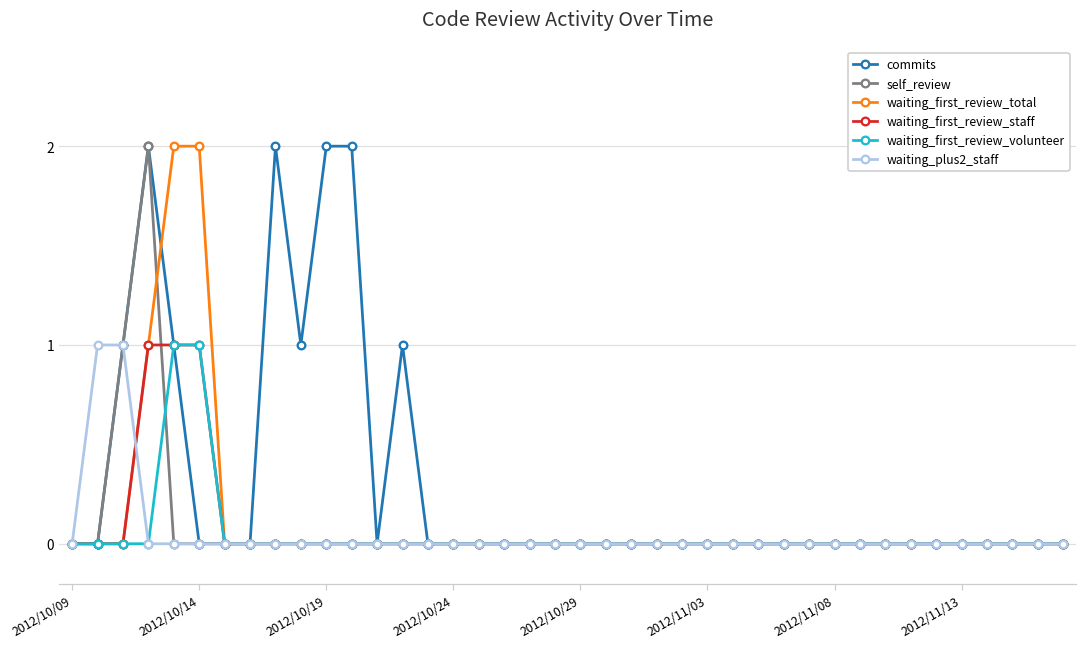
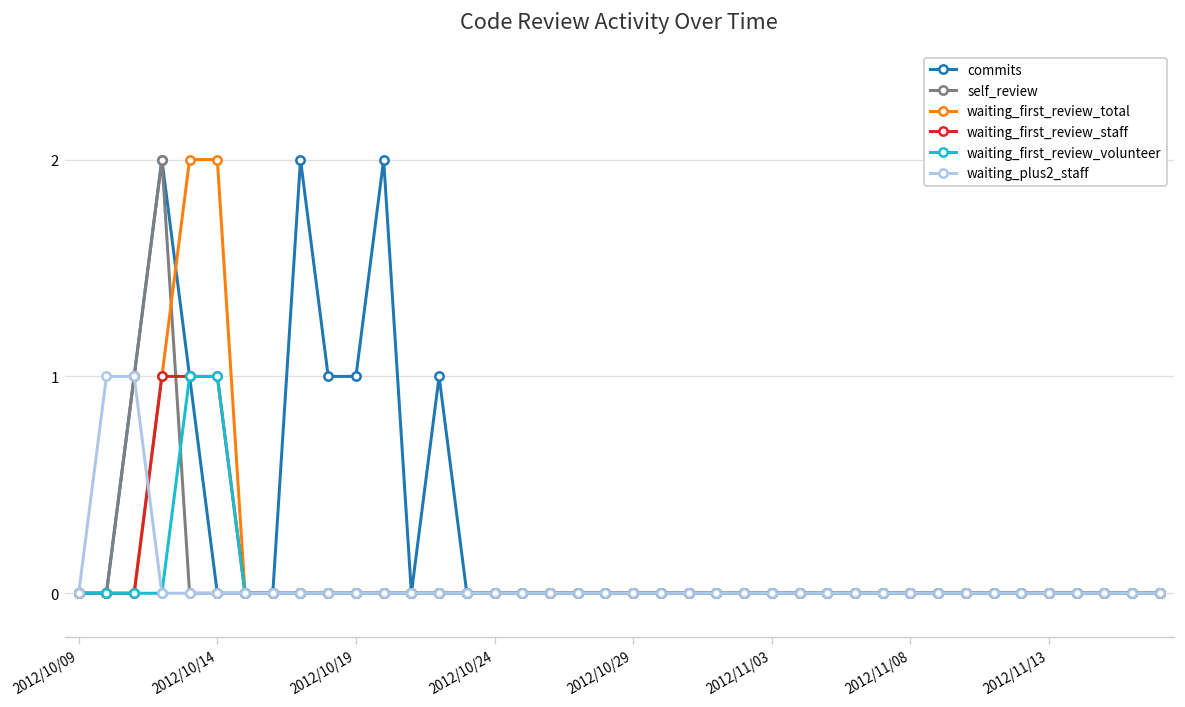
  {
    "commits": {
-     "2012/10/19": 2
+     "2012/10/19": 1
    },
    "waiting_first_review_total": {
      "2012/10/14": 2
    }
  }
